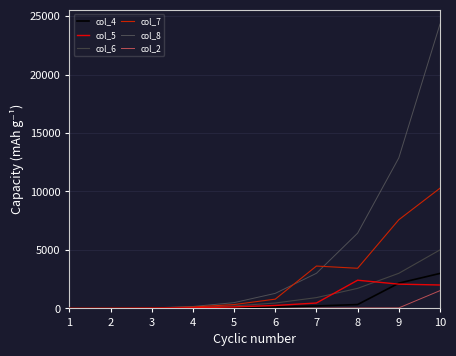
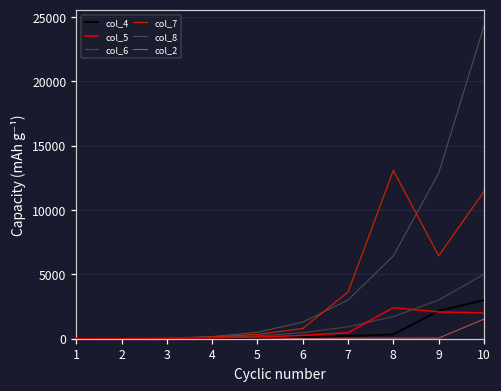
  {
    "col_4": {
      "8": 300,
      "10": 3000
    },
    "col_5": {
      "7": 500,
      "8": 2400,
      "10": 2000
    },
    "col_7": {
      "6": 800,
      "7": 3600,
-     "8": 3400,
-     "9": 7600,
-     "10": 10300
+     "8": 13100,
+     "9": 6400,
+     "10": 11400
    },
    "col_2": {
      "8": 0,
      "9": 0,
      "10": 1500
    }
  }
